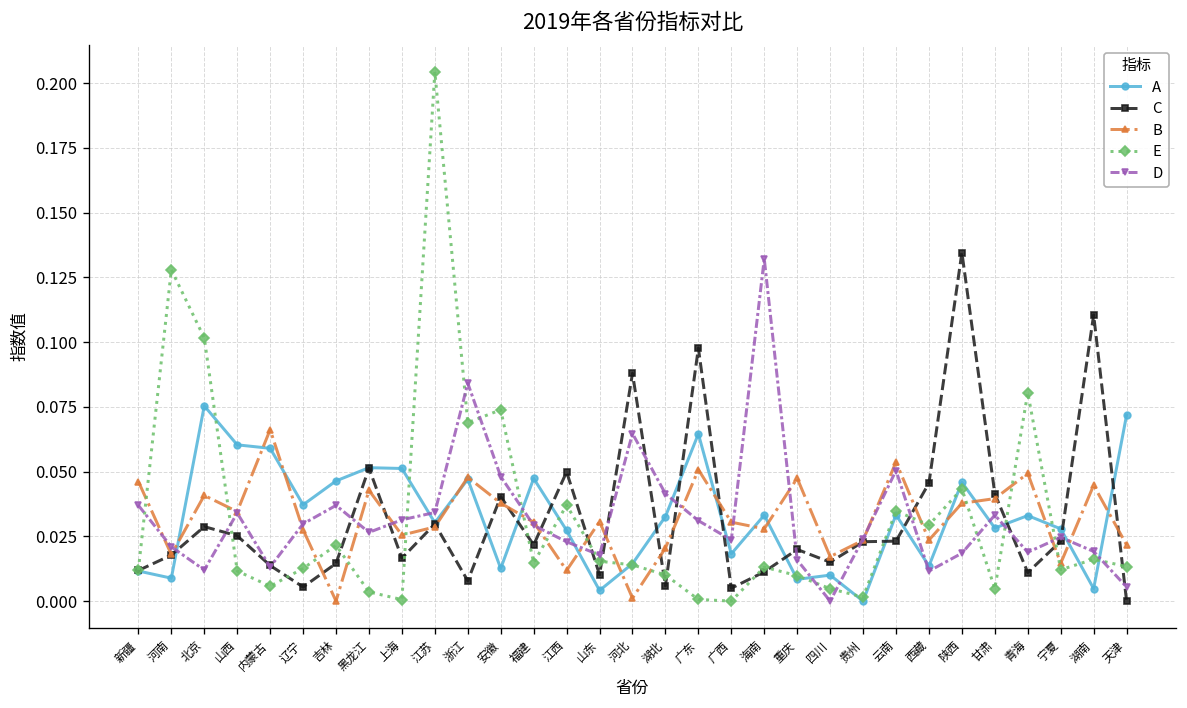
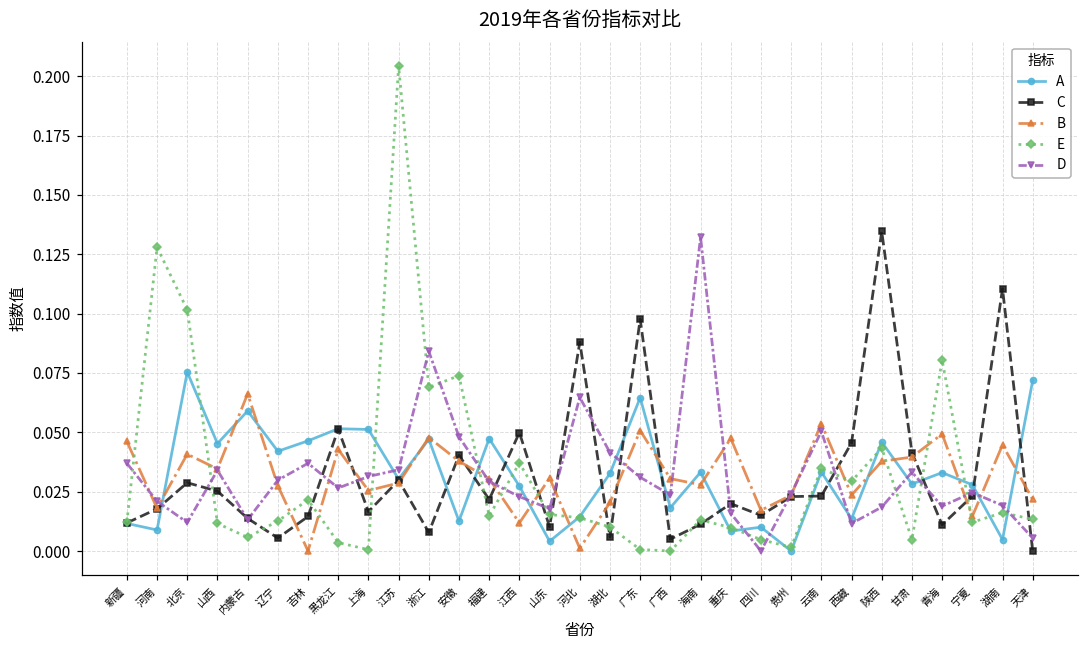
  {
    "A": {
      "河南": 0.009,
      "北京": 0.075,
-     "山西": 0.060,
+     "山西": 0.045,
      "内蒙古": 0.059,
-     "辽宁": 0.037,
+     "辽宁": 0.042,
      "吉林": 0.046,
      "上海": 0.051,
      "安徽": 0.013,
      "福建": 0.047,
      "江西": 0.027,
      "山东": 0.004,
      "湖北": 0.033,
      "广东": 0.065,
      "广西": 0.018,
      "海南": 0.033,
      "重庆": 0.008,
      "四川": 0.010,
      "贵州": 0.000,
      "云南": 0.033,
      "西藏": 0.014,
      "陕西": 0.046,
      "甘肃": 0.028,
      "青海": 0.033,
      "宁夏": 0.028,
      "湖南": 0.005,
      "天津": 0.072
    },
    "C": {
      "北京": 0.029,
      "山西": 0.025,
      "辽宁": 0.005,
      "吉林": 0.015,
      "上海": 0.017,
      "浙江": 0.008,
      "安徽": 0.040,
      "福建": 0.022,
      "江西": 0.050,
      "山东": 0.010,
      "河北": 0.088,
      "湖北": 0.006,
      "广东": 0.098,
      "广西": 0.005,
      "海南": 0.011,
      "重庆": 0.020,
      "四川": 0.015,
      "云南": 0.023,
      "西藏": 0.046,
      "陕西": 0.135,
      "甘肃": 0.041,
      "青海": 0.011,
      "宁夏": 0.023,
      "湖南": 0.110,
      "天津": 0.000
    },
    "B": {
      "新疆": 0.046,
      "北京": 0.041,
      "内蒙古": 0.066,
      "辽宁": 0.028,
      "吉林": 0.000,
      "黑龙江": 0.043,
      "上海": 0.025,
      "安徽": 0.038,
      "福建": 0.030,
      "江西": 0.012,
      "山东": 0.031,
      "河北": 0.001,
      "湖北": 0.020,
      "广东": 0.051,
      "广西": 0.030,
      "海南": 0.028,
      "重庆": 0.047,
      "四川": 0.017,
      "云南": 0.054,
      "西藏": 0.024,
      "陕西": 0.038,
      "甘肃": 0.040,
      "青海": 0.049,
      "宁夏": 0.015,
      "湖南": 0.045,
      "天津": 0.022
    },
    "E": {
      "河南": 0.128,
      "北京": 0.102,
      "山西": 0.012,
      "内蒙古": 0.006,
      "辽宁": 0.013,
      "吉林": 0.022,
      "黑龙江": 0.004,
      "上海": 0.001,
      "江苏": 0.204,
      "浙江": 0.069,
      "安徽": 0.074,
      "福建": 0.015,
      "江西": 0.037,
      "山东": 0.015,
      "湖北": 0.010,
      "广东": 0.001,
      "广西": 0.000,
      "海南": 0.013,
      "重庆": 0.010,
      "四川": 0.005,
      "贵州": 0.002,
      "云南": 0.035,
      "西藏": 0.029,
      "陕西": 0.043,
      "甘肃": 0.005,
      "青海": 0.080,
      "宁夏": 0.012,
      "湖南": 0.016,
      "天津": 0.013
    },
    "D": {
      "新疆": 0.037,
      "河南": 0.021,
      "北京": 0.012,
      "辽宁": 0.030,
      "吉林": 0.037,
      "黑龙江": 0.027,
      "上海": 0.031,
      "江苏": 0.034,
      "浙江": 0.084,
      "安徽": 0.048,
      "福建": 0.029,
      "江西": 0.023,
      "山东": 0.018,
      "河北": 0.065,
      "湖北": 0.041,
      "广东": 0.031,
      "广西": 0.024,
      "海南": 0.132,
      "重庆": 0.016,
      "四川": 0.000,
      "云南": 0.050,
      "西藏": 0.012,
      "陕西": 0.018,
      "甘肃": 0.033,
      "青海": 0.019,
      "宁夏": 0.025,
      "湖南": 0.019,
      "天津": 0.005
    }
  }
